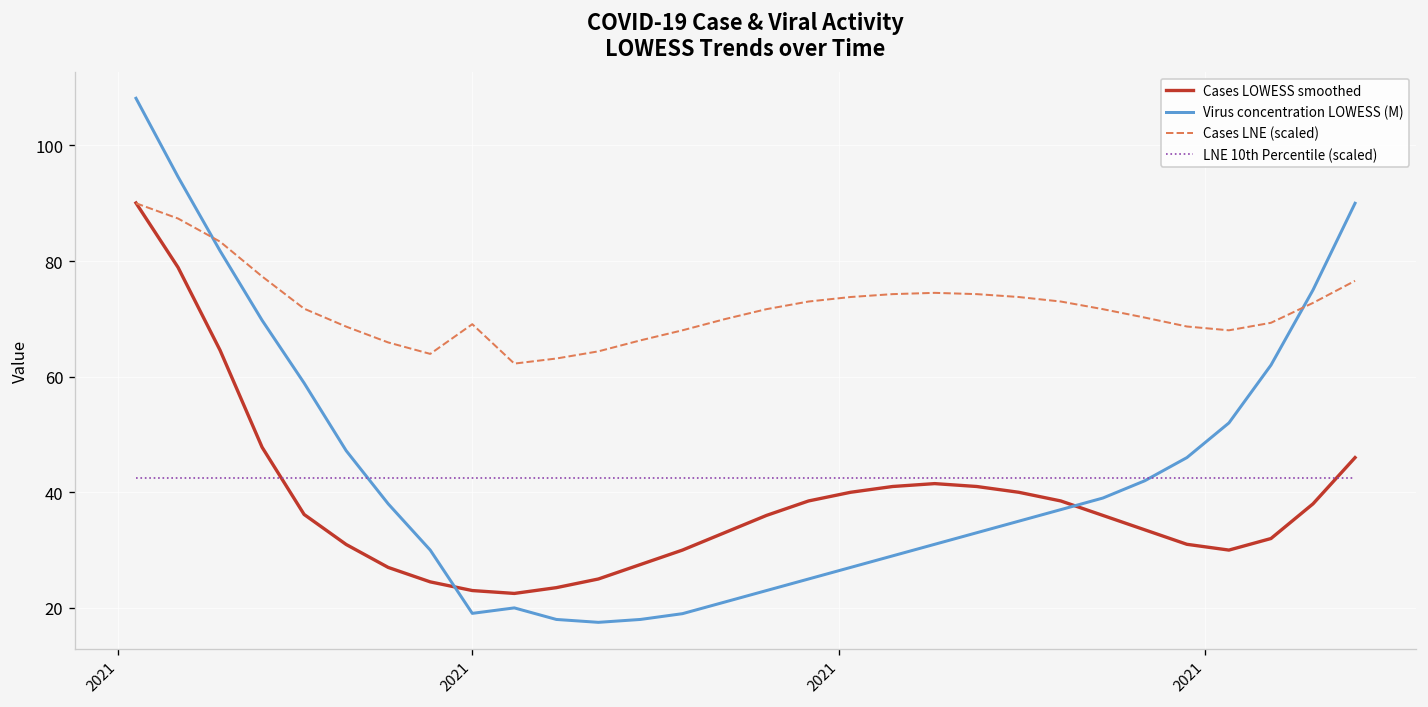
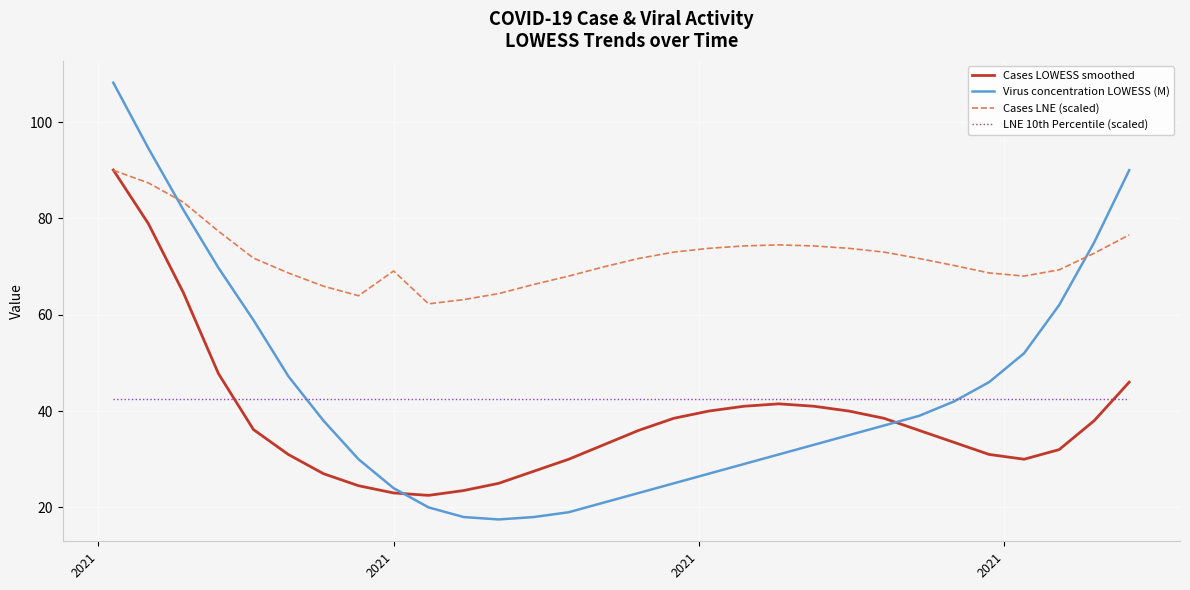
  {
    "Cases LOWESS smoothed": {
      "2021": 23
    },
    "Virus concentration LOWESS (M)": {
-     "2021": 19
+     "2021": 24
    },
    "Cases LNE (scaled)": {
      "2021": 69
    },
    "LNE 10th Percentile (scaled)": {
      "2021": 43
    }
  }
